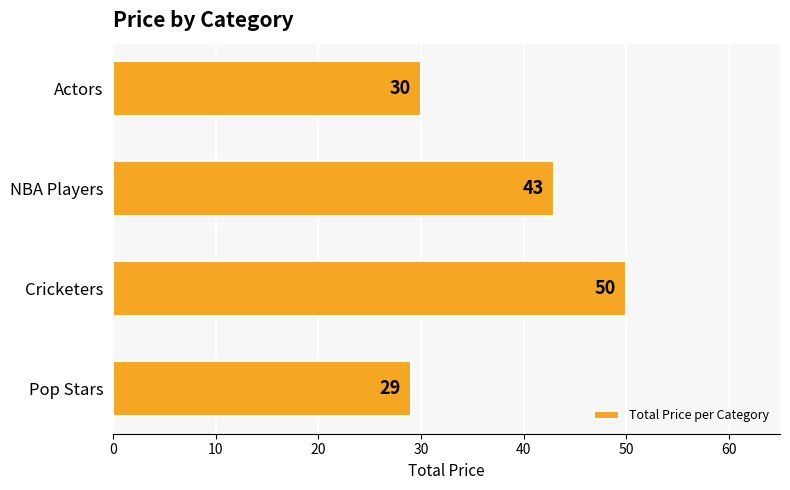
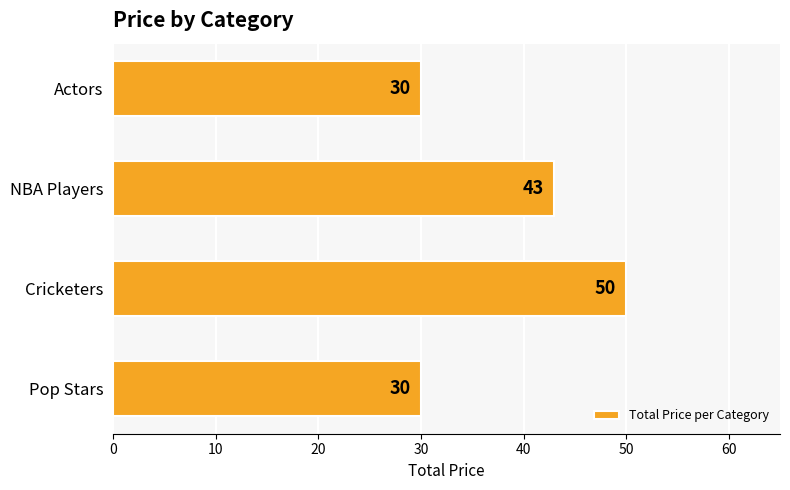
  {
    "Actors": 30,
    "NBA Players": 43,
    "Cricketers": 50,
-   "Pop Stars": 29
+   "Pop Stars": 30
  }
